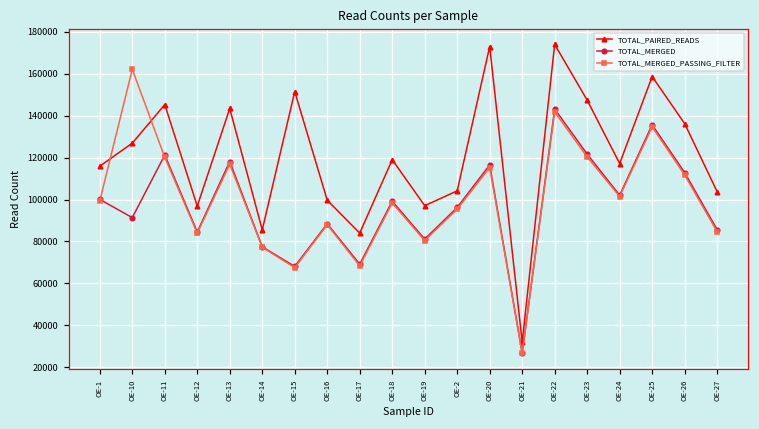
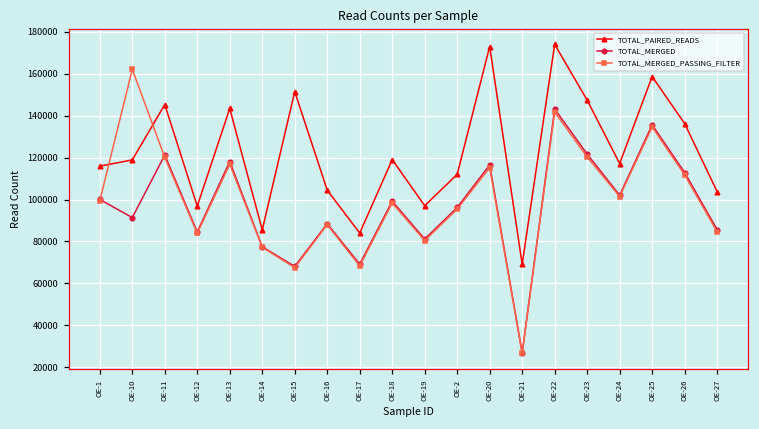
  {
    "TOTAL_PAIRED_READS": {
      "OE-1": 116000,
-     "OE-10": 127000,
+     "OE-10": 119000,
      "OE-11": 145000,
      "OE-12": 97000,
      "OE-13": 143000,
      "OE-14": 86000,
      "OE-15": 151000,
-     "OE-16": 100000,
+     "OE-16": 104000,
      "OE-17": 84000,
      "OE-18": 119000,
      "OE-19": 97000,
-     "OE-2": 104000,
+     "OE-2": 112000,
      "OE-20": 173000,
-     "OE-21": 32000,
+     "OE-21": 69000,
      "OE-22": 174000,
      "OE-23": 147000,
      "OE-24": 117000,
      "OE-25": 159000,
      "OE-26": 136000,
      "OE-27": 104000
    },
    "TOTAL_MERGED": {
      "OE-10": 91000,
      "OE-22": 143000,
      "OE-23": 122000
    },
    "TOTAL_MERGED_PASSING_FILTER": {
      "OE-10": 162000,
      "OE-22": 142000,
      "OE-23": 120000
    }
  }
